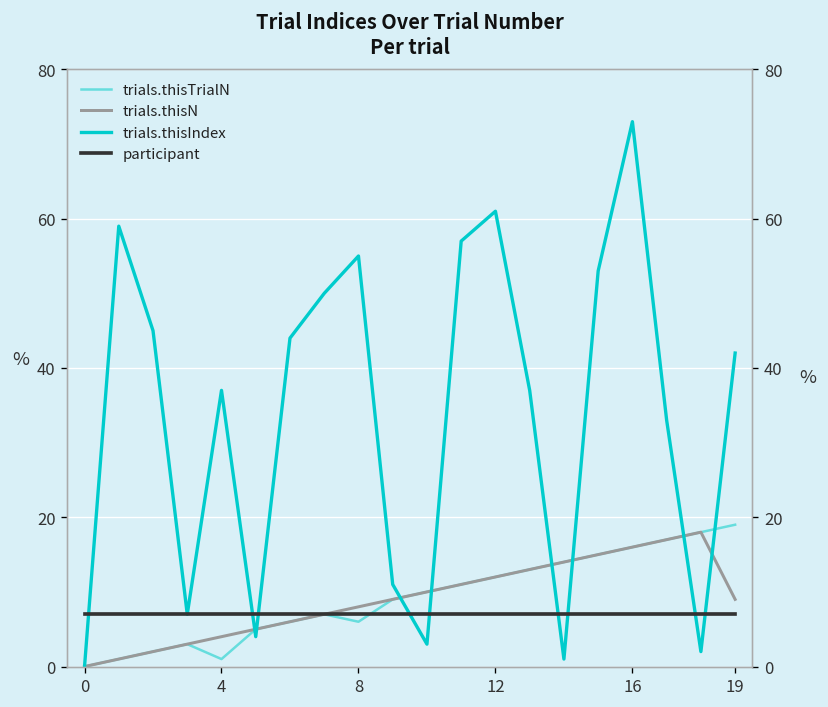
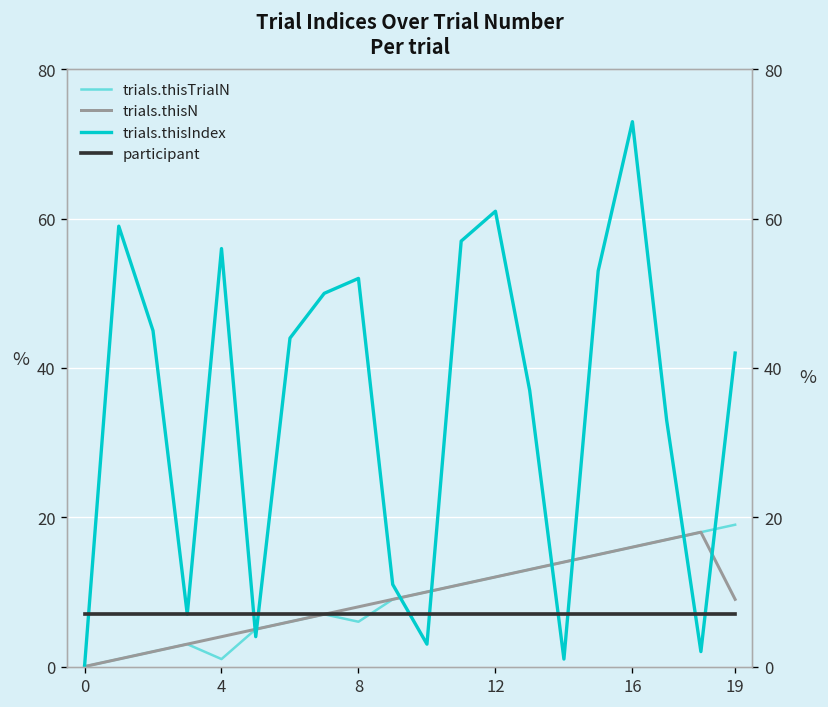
  {
    "trials.thisTrialN": {
      "4": 1,
      "8": 6,
      "19": 19
    },
    "trials.thisN": {
      "4": 4,
      "8": 8,
      "19": 9
    },
    "trials.thisIndex": {
-     "4": 37,
-     "8": 55,
+     "4": 56,
+     "8": 52,
      "12": 61,
      "16": 73,
      "19": 42
    },
    "participant": {
      "0": 7,
      "4": 7,
      "8": 7,
      "12": 7,
      "16": 7,
      "19": 7
    }
  }
